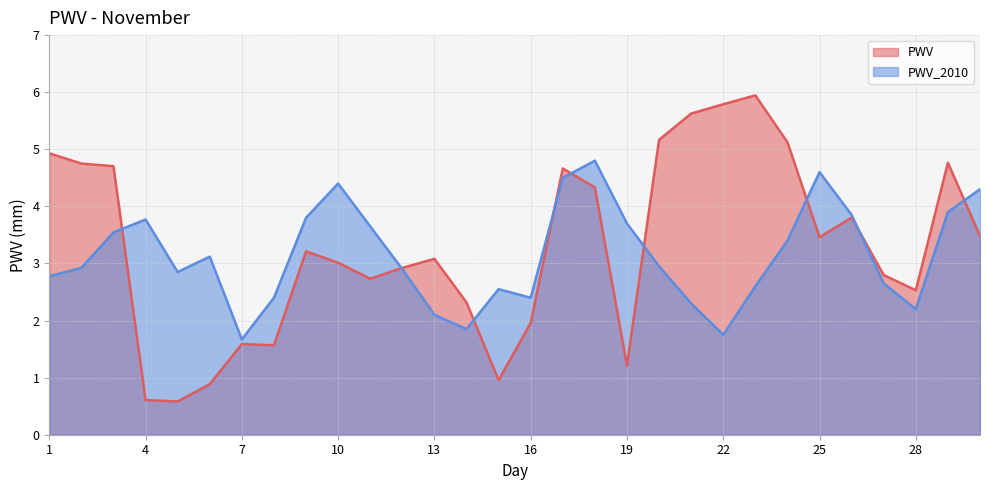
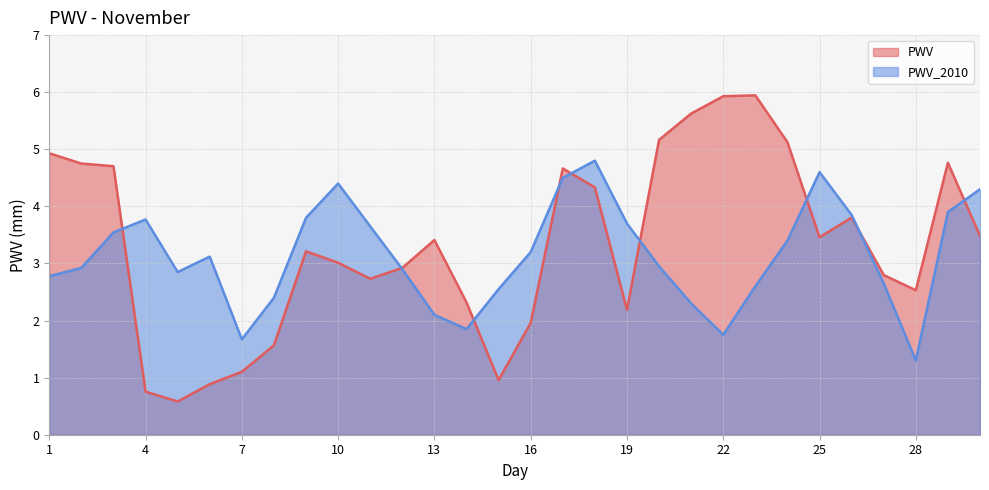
  {
    "PWV": {
      "1": 4.9,
-     "4": 0.6,
-     "7": 1.6,
+     "4": 0.8,
+     "7": 1.1,
      "10": 3.0,
-     "13": 3.1,
+     "13": 3.4,
      "16": 2.0,
-     "19": 1.2,
-     "22": 5.8,
+     "19": 2.2,
+     "22": 5.9,
      "25": 3.5,
      "28": 2.5
    },
    "PWV_2010": {
      "1": 2.8,
      "4": 3.8,
      "7": 1.7,
      "10": 4.4,
      "13": 2.1,
-     "16": 2.4,
+     "16": 3.2,
      "19": 3.7,
      "22": 1.8,
      "25": 4.6,
-     "28": 2.2
+     "28": 1.3
    }
  }
